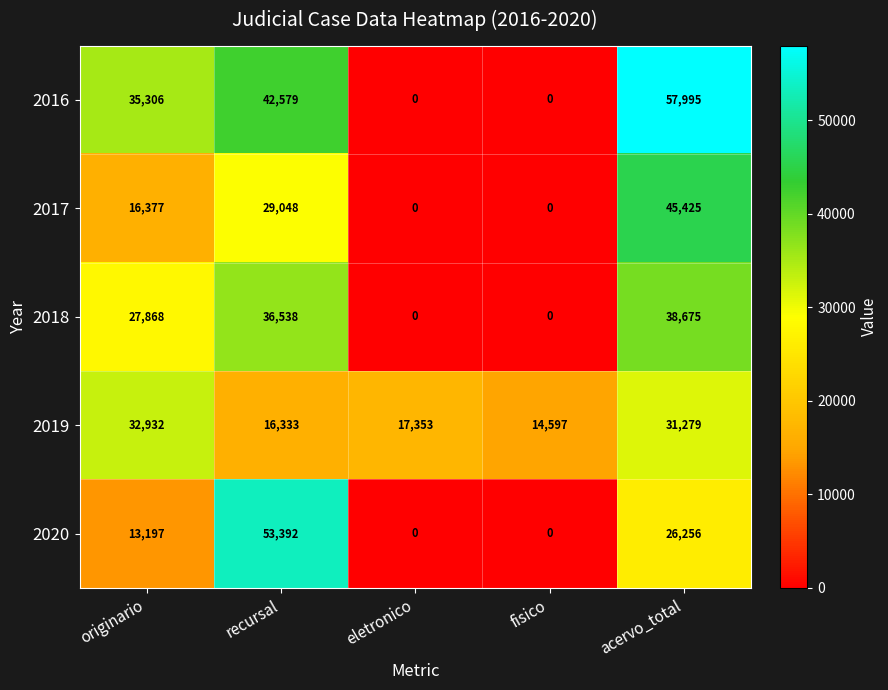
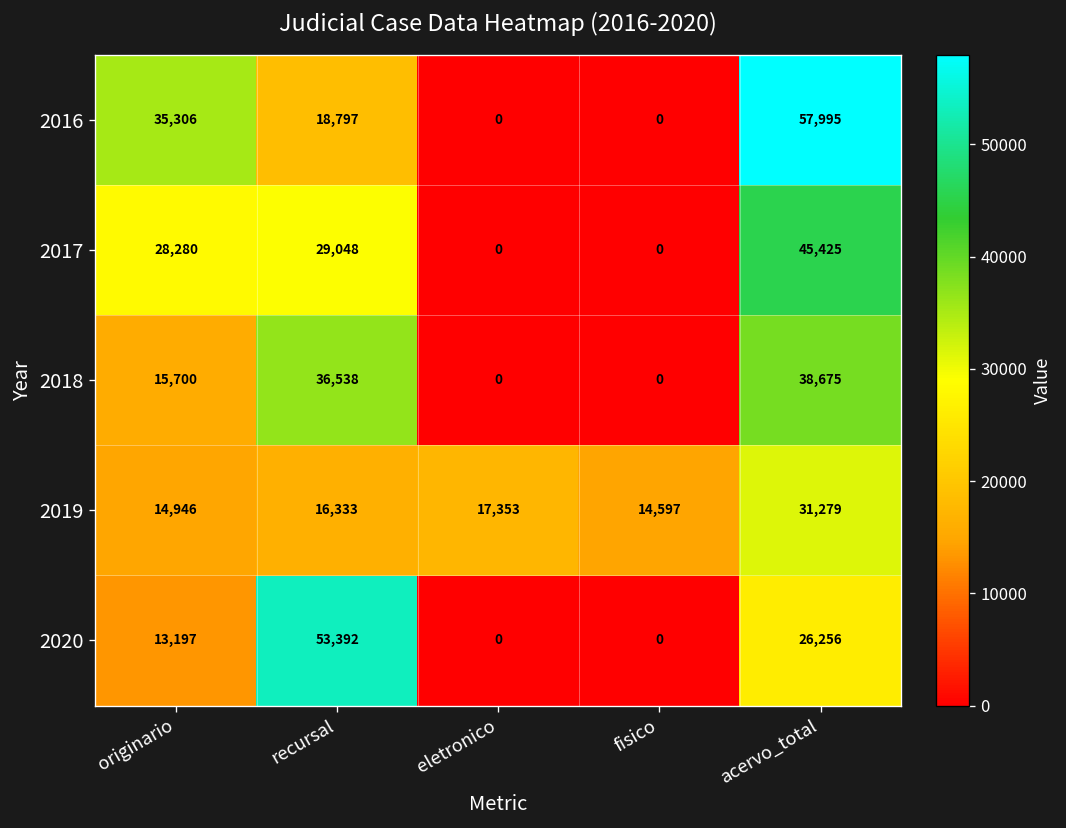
  {
    "2016": {
      "originario": "35,306",
-     "recursal": "42,579",
+     "recursal": "18,797",
      "eletronico": "0",
      "fisico": "0",
      "acervo_total": "57,995"
    },
    "2017": {
-     "originario": "16,377",
+     "originario": "28,280",
      "recursal": "29,048",
      "eletronico": "0",
      "fisico": "0",
      "acervo_total": "45,425"
    },
    "2018": {
-     "originario": "27,868",
+     "originario": "15,700",
      "recursal": "36,538",
      "eletronico": "0",
      "fisico": "0",
      "acervo_total": "38,675"
    },
    "2019": {
-     "originario": "32,932",
+     "originario": "14,946",
      "recursal": "16,333",
      "eletronico": "17,353",
      "fisico": "14,597",
      "acervo_total": "31,279"
    },
    "2020": {
      "originario": "13,197",
      "recursal": "53,392",
      "eletronico": "0",
      "fisico": "0",
      "acervo_total": "26,256"
    }
  }
